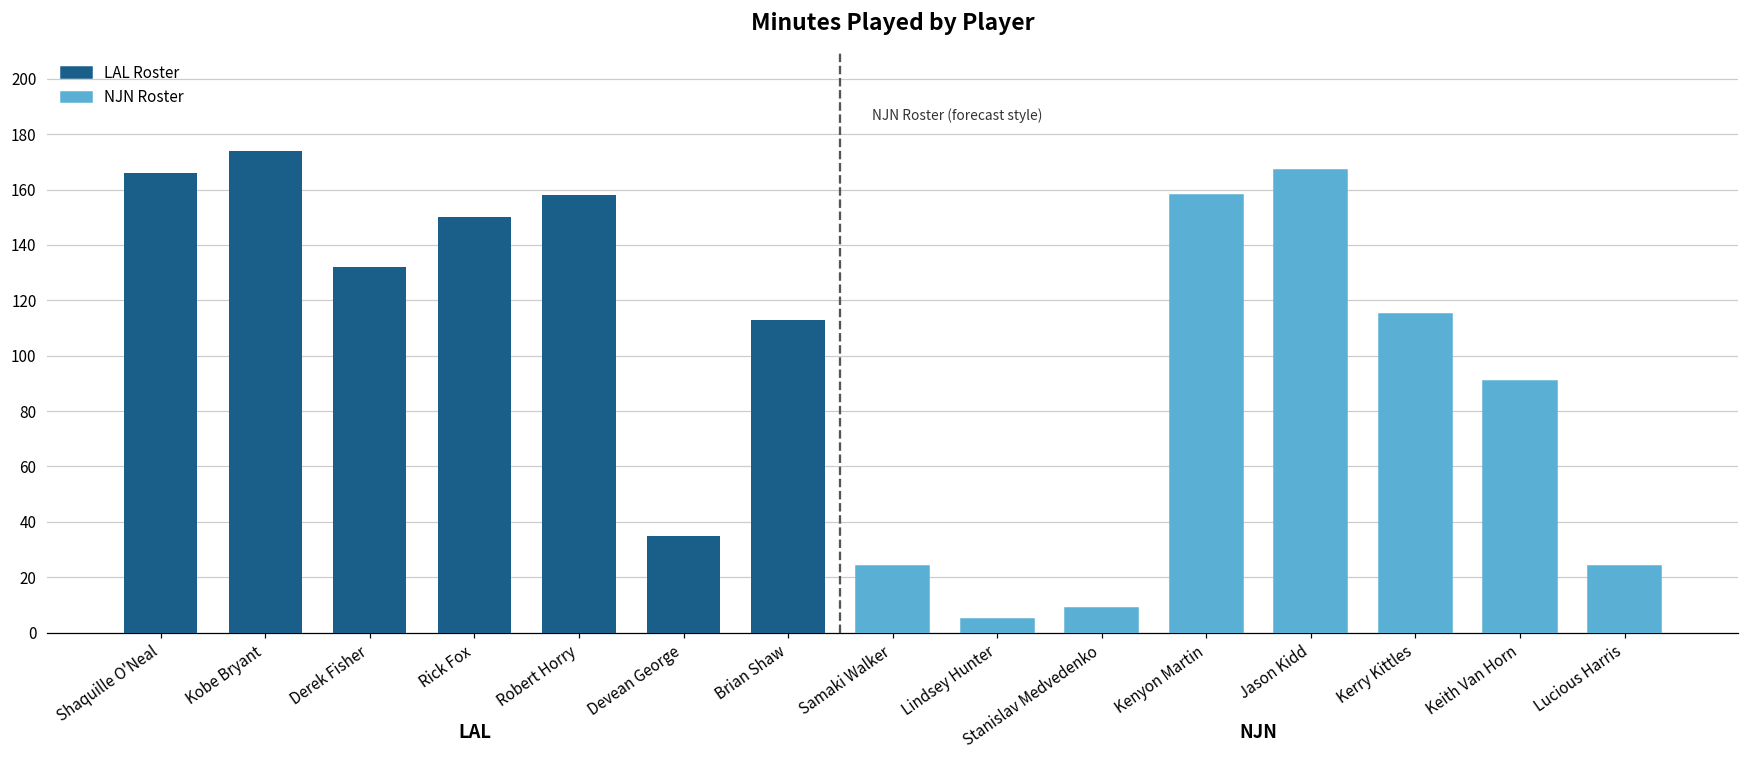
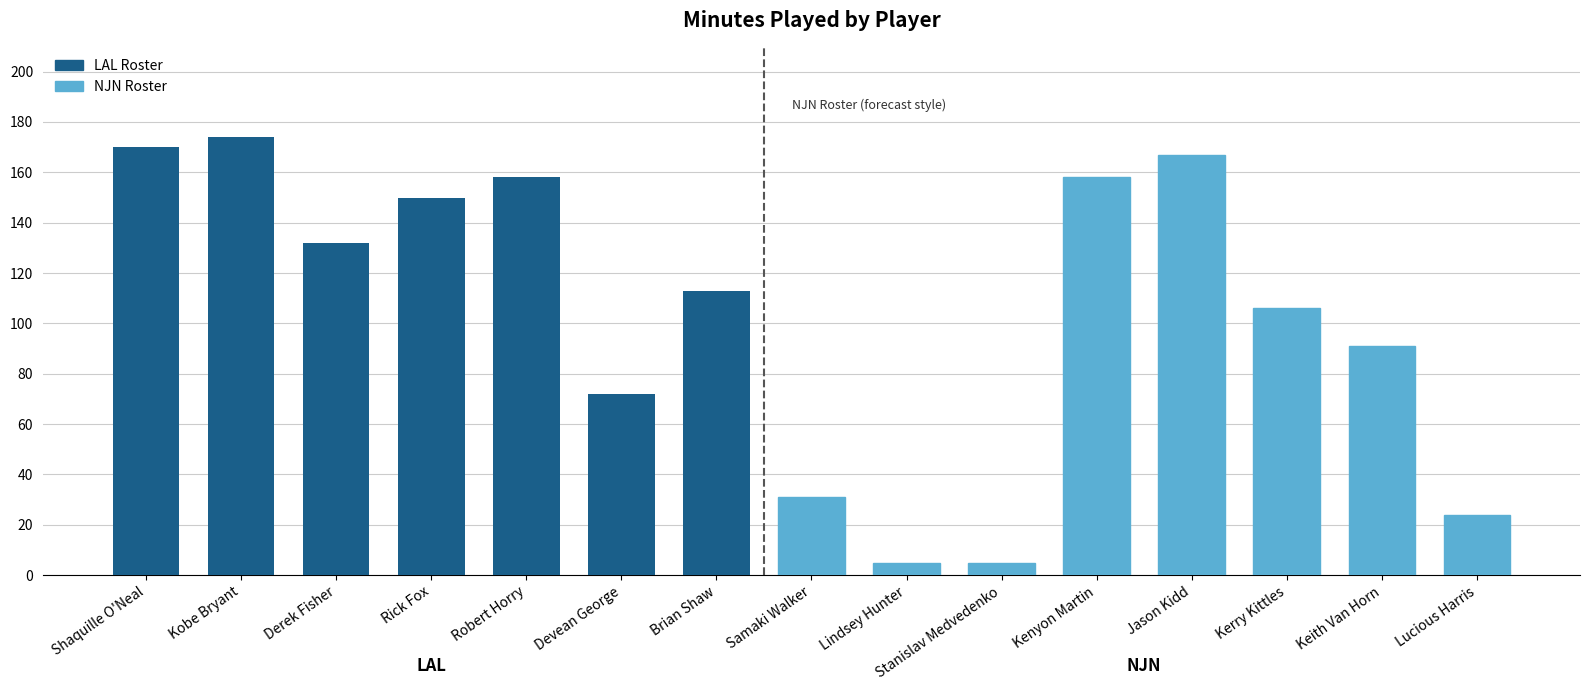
  {
    "LAL Roster": {
-     "Shaquille O'Neal": 166,
+     "Shaquille O'Neal": 170,
      "Kobe Bryant": 174,
      "Derek Fisher": 132,
      "Rick Fox": 150,
      "Robert Horry": 158,
-     "Devean George": 35,
+     "Devean George": 72,
      "Brian Shaw": 113
    },
    "NJN Roster": {
-     "Samaki Walker": 24,
+     "Samaki Walker": 31,
      "Lindsey Hunter": 5,
-     "Stanislav Medvedenko": 9,
+     "Stanislav Medvedenko": 5,
      "Kenyon Martin": 158,
      "Jason Kidd": 167,
-     "Kerry Kittles": 115,
+     "Kerry Kittles": 106,
      "Keith Van Horn": 91,
      "Lucious Harris": 24
    }
  }
